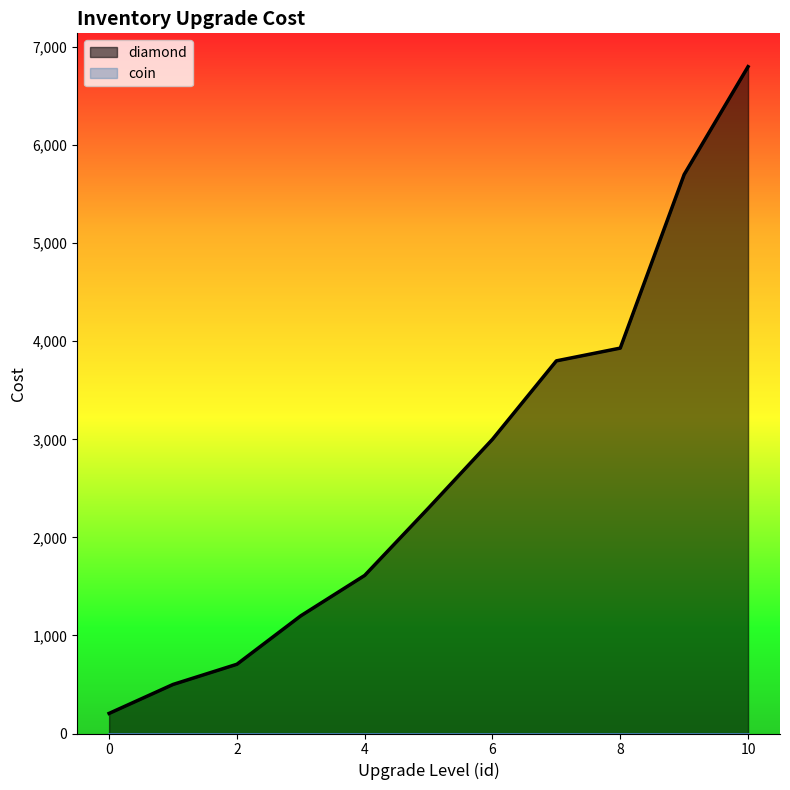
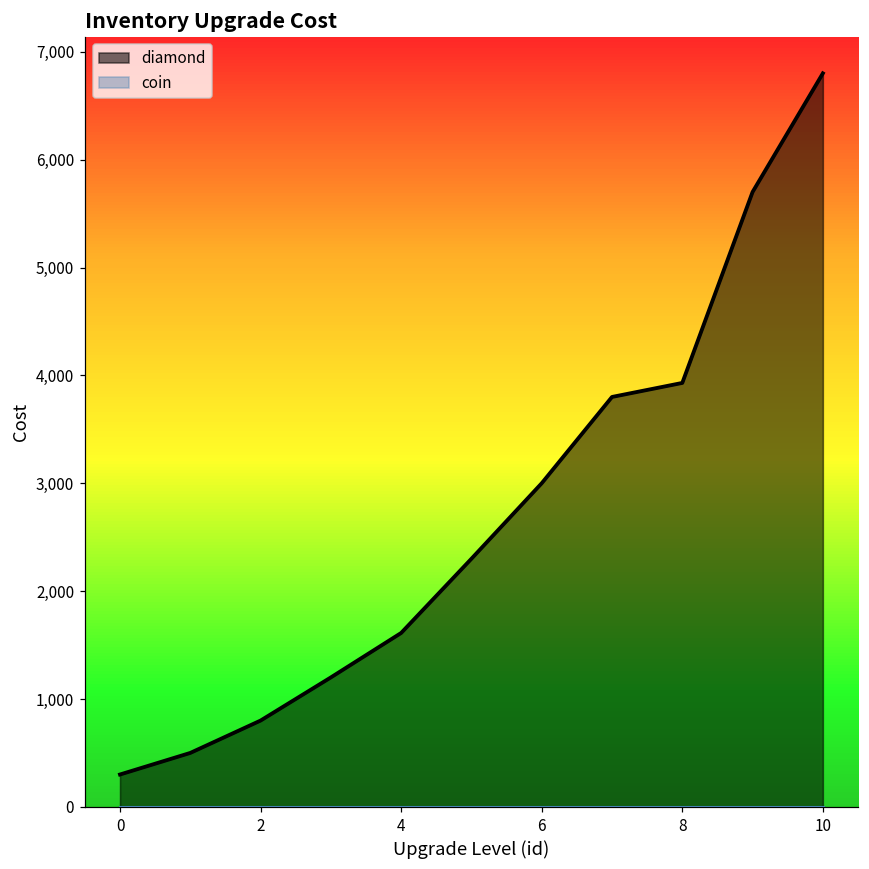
  {
    "diamond": {
-     "0": "200",
-     "2": "700",
+     "0": "300",
+     "2": "800",
      "4": "1,600",
      "6": "3,000",
      "8": "3,900",
      "10": "6,800"
    },
    "coin": {
      "0": "0",
      "2": "0",
      "4": "0",
      "6": "0",
      "8": "0",
      "10": "0"
    }
  }
